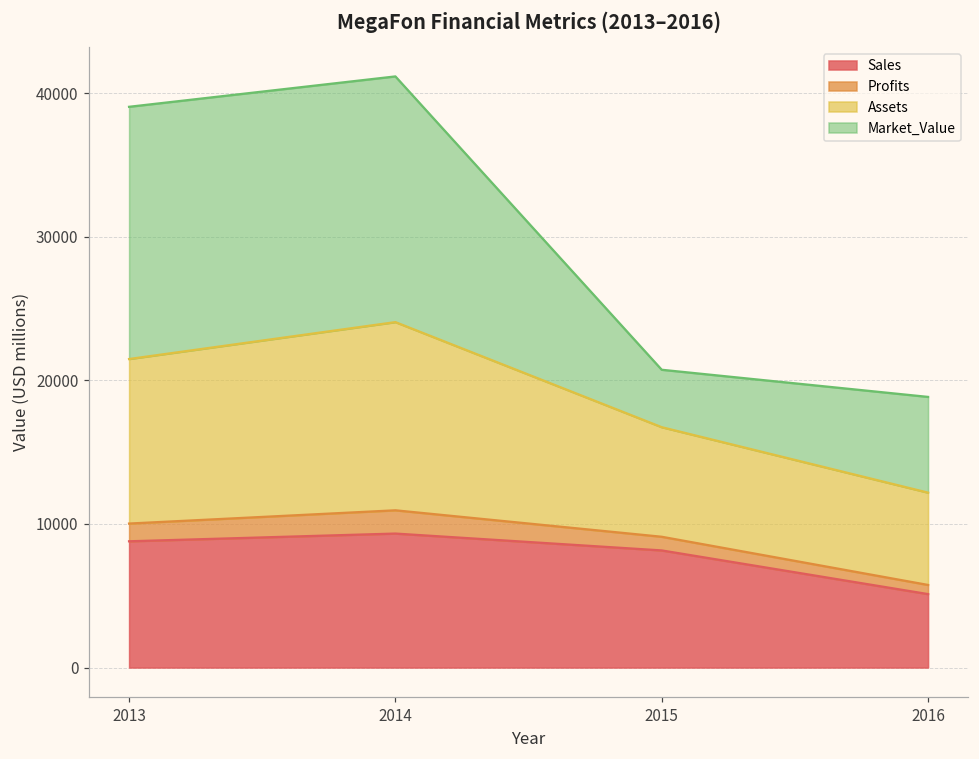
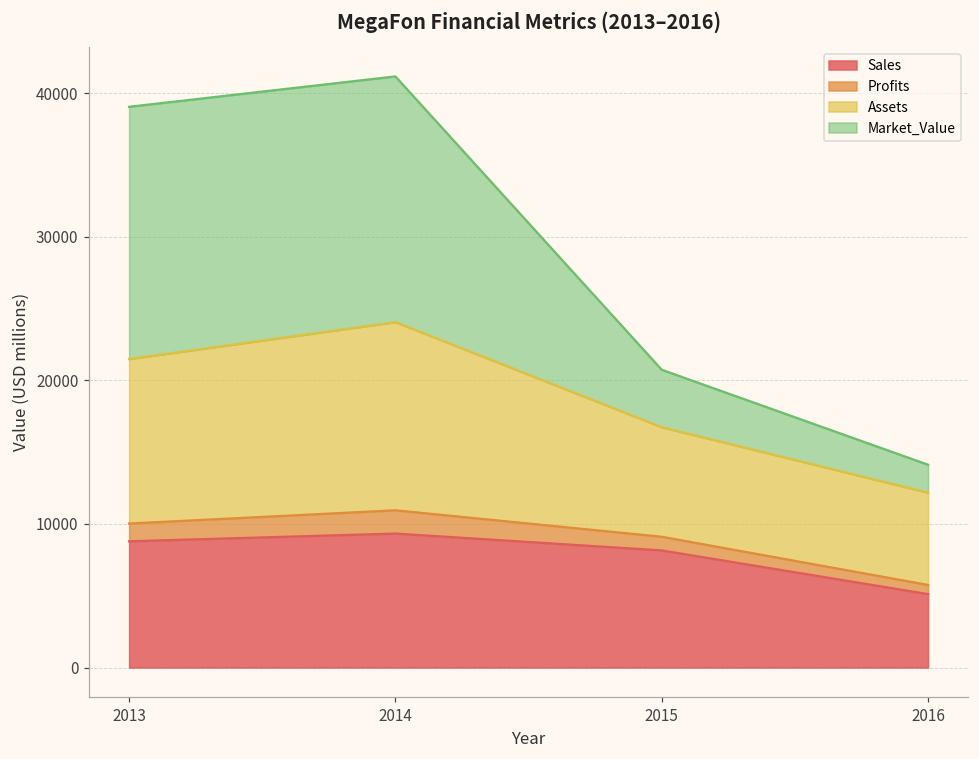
  {
    "Market_Value": {
      "2013": 17600,
      "2014": 17100,
      "2015": 4000,
-     "2016": 6700
+     "2016": 1900
    }
  }
